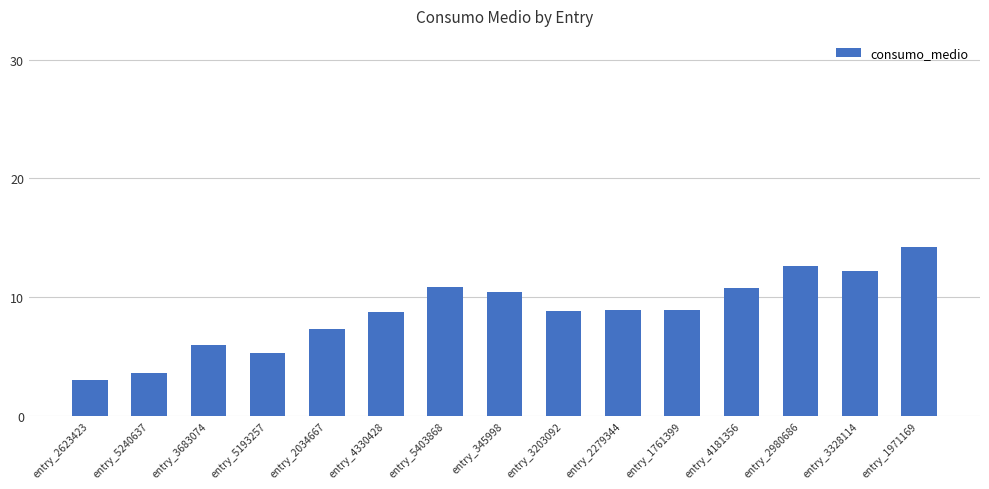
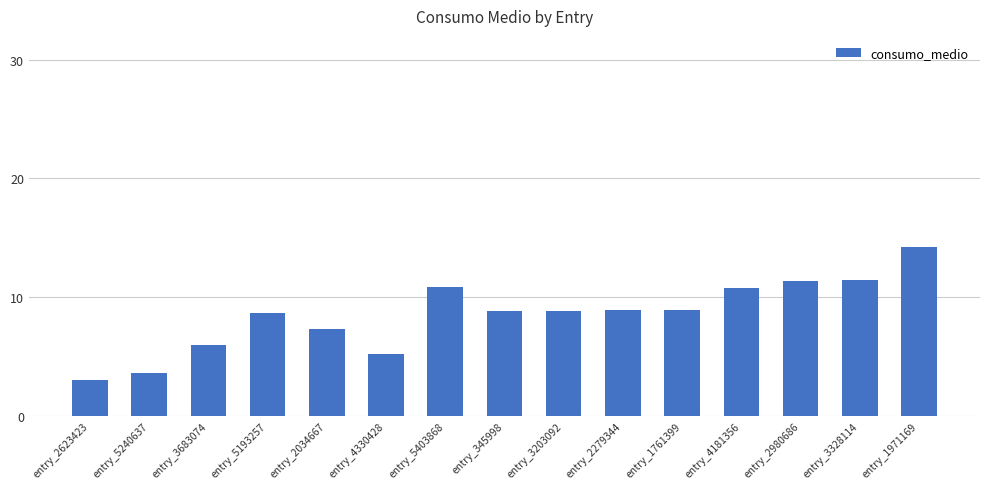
  {
    "entry_2623423": 3.0,
    "entry_5240637": 3.6,
    "entry_3683074": 6.0,
-   "entry_5193257": 5.3,
+   "entry_5193257": 8.6,
    "entry_2034667": 7.3,
-   "entry_4330428": 8.7,
+   "entry_4330428": 5.2,
    "entry_5403868": 10.9,
-   "entry_345998": 10.5,
+   "entry_345998": 8.8,
    "entry_3203092": 8.8,
    "entry_2279344": 8.9,
    "entry_1761399": 8.9,
    "entry_4181356": 10.8,
-   "entry_2980686": 12.6,
-   "entry_3328114": 12.2,
+   "entry_2980686": 11.4,
+   "entry_3328114": 11.4,
    "entry_1971169": 14.2
  }
